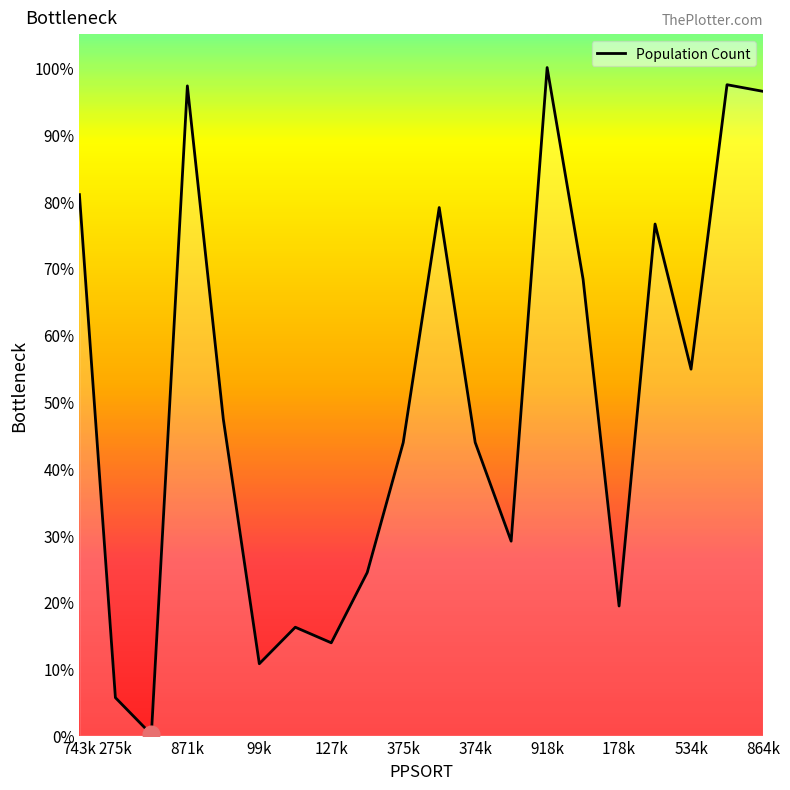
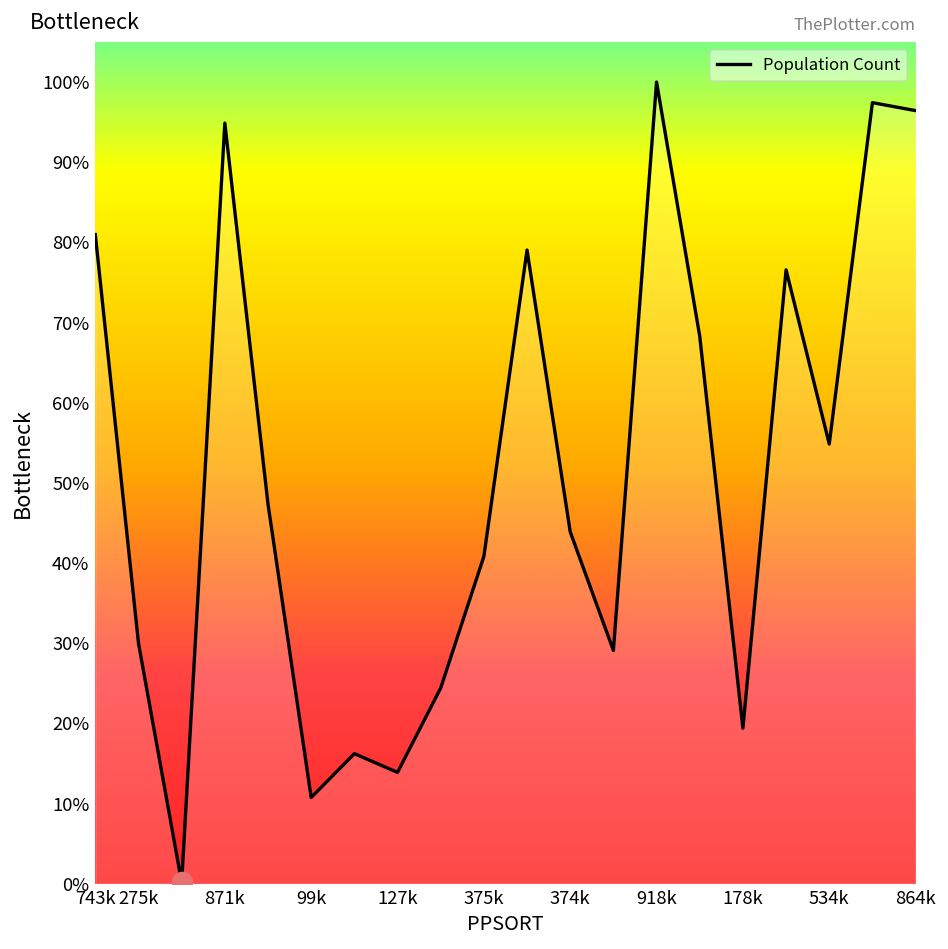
  {
    "Population Count": {
      "743k": "81%",
-     "275k": "6%",
-     "871k": "97%",
+     "275k": "30%",
+     "871k": "95%",
      "99k": "11%",
      "127k": "14%",
-     "375k": "44%",
+     "375k": "41%",
      "374k": "44%",
      "918k": "100%",
      "178k": "19%",
      "534k": "55%",
      "864k": "96%"
    }
  }
